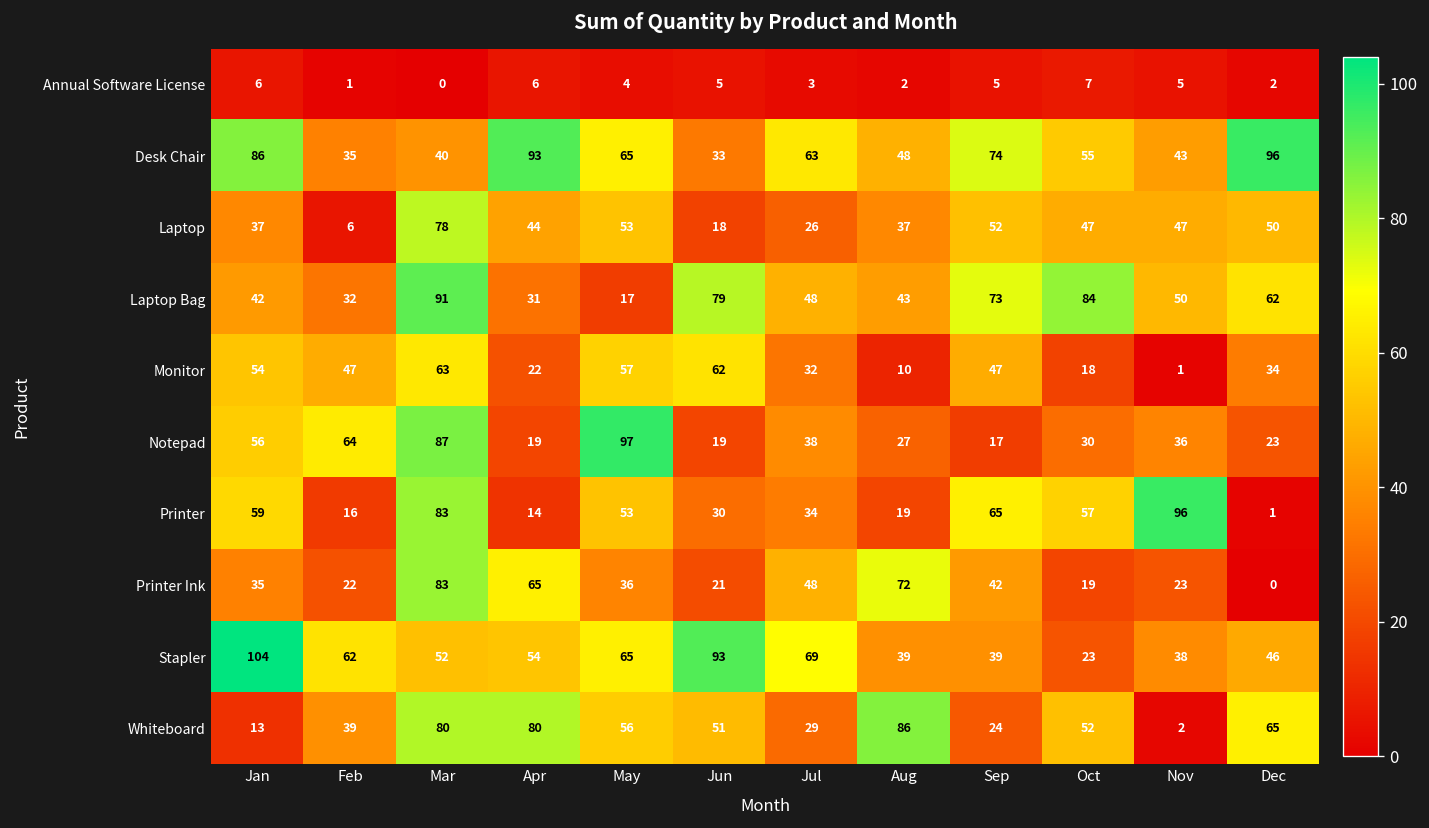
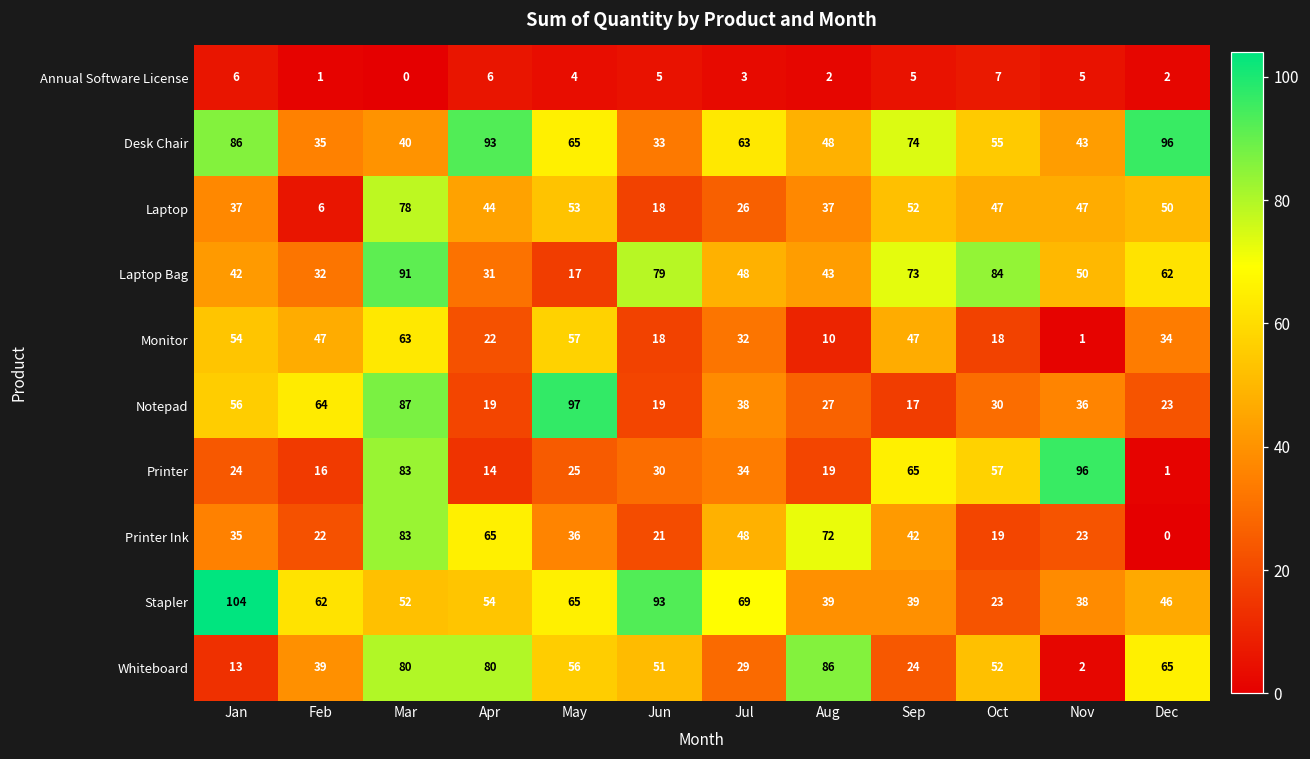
  {
    "Annual Software License": {
      "Jan": 6,
      "Feb": 1,
      "Mar": 0,
      "Apr": 6,
      "May": 4,
      "Jun": 5,
      "Jul": 3,
      "Aug": 2,
      "Sep": 5,
      "Oct": 7,
      "Nov": 5,
      "Dec": 2
    },
    "Desk Chair": {
      "Jan": 86,
      "Feb": 35,
      "Mar": 40,
      "Apr": 93,
      "May": 65,
      "Jun": 33,
      "Jul": 63,
      "Aug": 48,
      "Sep": 74,
      "Oct": 55,
      "Nov": 43,
      "Dec": 96
    },
    "Laptop": {
      "Jan": 37,
      "Feb": 6,
      "Mar": 78,
      "Apr": 44,
      "May": 53,
      "Jun": 18,
      "Jul": 26,
      "Aug": 37,
      "Sep": 52,
      "Oct": 47,
      "Nov": 47,
      "Dec": 50
    },
    "Laptop Bag": {
      "Jan": 42,
      "Feb": 32,
      "Mar": 91,
      "Apr": 31,
      "May": 17,
      "Jun": 79,
      "Jul": 48,
      "Aug": 43,
      "Sep": 73,
      "Oct": 84,
      "Nov": 50,
      "Dec": 62
    },
    "Monitor": {
      "Jan": 54,
      "Feb": 47,
      "Mar": 63,
      "Apr": 22,
      "May": 57,
-     "Jun": 62,
+     "Jun": 18,
      "Jul": 32,
      "Aug": 10,
      "Sep": 47,
      "Oct": 18,
      "Nov": 1,
      "Dec": 34
    },
    "Notepad": {
      "Jan": 56,
      "Feb": 64,
      "Mar": 87,
      "Apr": 19,
      "May": 97,
      "Jun": 19,
      "Jul": 38,
      "Aug": 27,
      "Sep": 17,
      "Oct": 30,
      "Nov": 36,
      "Dec": 23
    },
    "Printer": {
-     "Jan": 59,
+     "Jan": 24,
      "Feb": 16,
      "Mar": 83,
      "Apr": 14,
-     "May": 53,
+     "May": 25,
      "Jun": 30,
      "Jul": 34,
      "Aug": 19,
      "Sep": 65,
      "Oct": 57,
      "Nov": 96,
      "Dec": 1
    },
    "Printer Ink": {
      "Jan": 35,
      "Feb": 22,
      "Mar": 83,
      "Apr": 65,
      "May": 36,
      "Jun": 21,
      "Jul": 48,
      "Aug": 72,
      "Sep": 42,
      "Oct": 19,
      "Nov": 23,
      "Dec": 0
    },
    "Stapler": {
      "Jan": 104,
      "Feb": 62,
      "Mar": 52,
      "Apr": 54,
      "May": 65,
      "Jun": 93,
      "Jul": 69,
      "Aug": 39,
      "Sep": 39,
      "Oct": 23,
      "Nov": 38,
      "Dec": 46
    },
    "Whiteboard": {
      "Jan": 13,
      "Feb": 39,
      "Mar": 80,
      "Apr": 80,
      "May": 56,
      "Jun": 51,
      "Jul": 29,
      "Aug": 86,
      "Sep": 24,
      "Oct": 52,
      "Nov": 2,
      "Dec": 65
    }
  }
